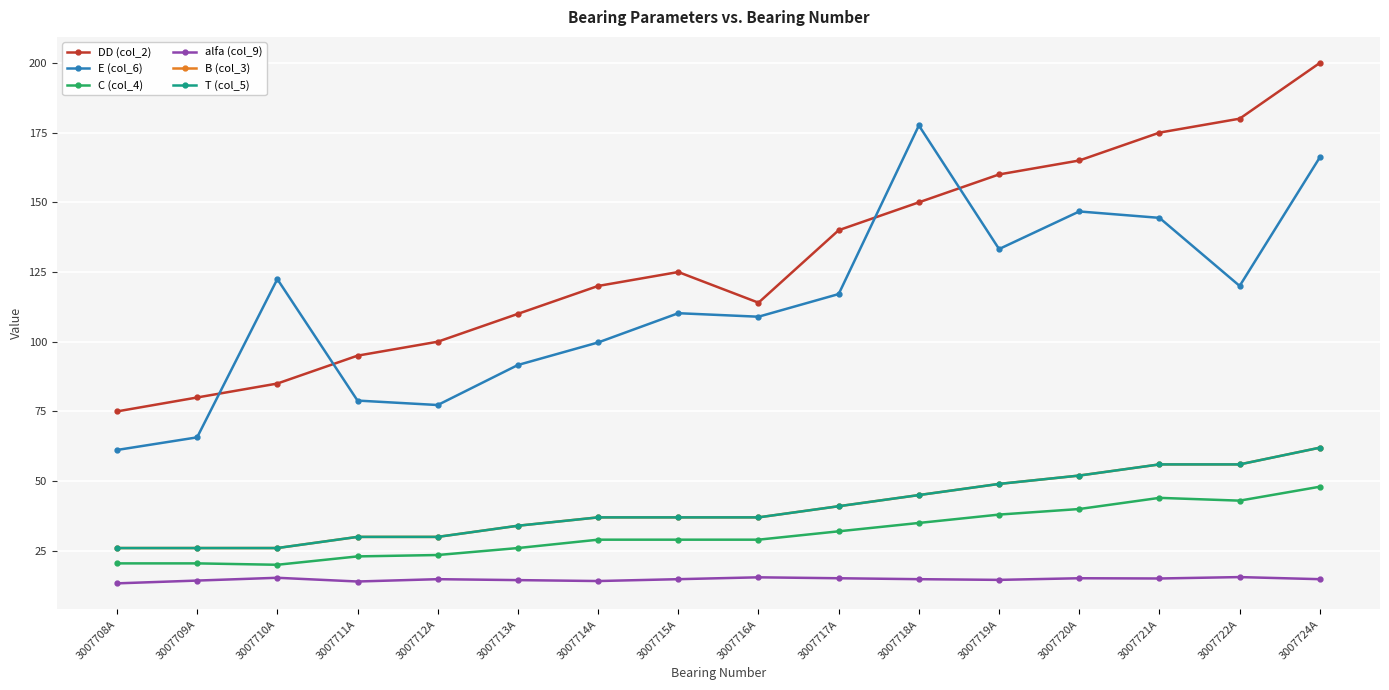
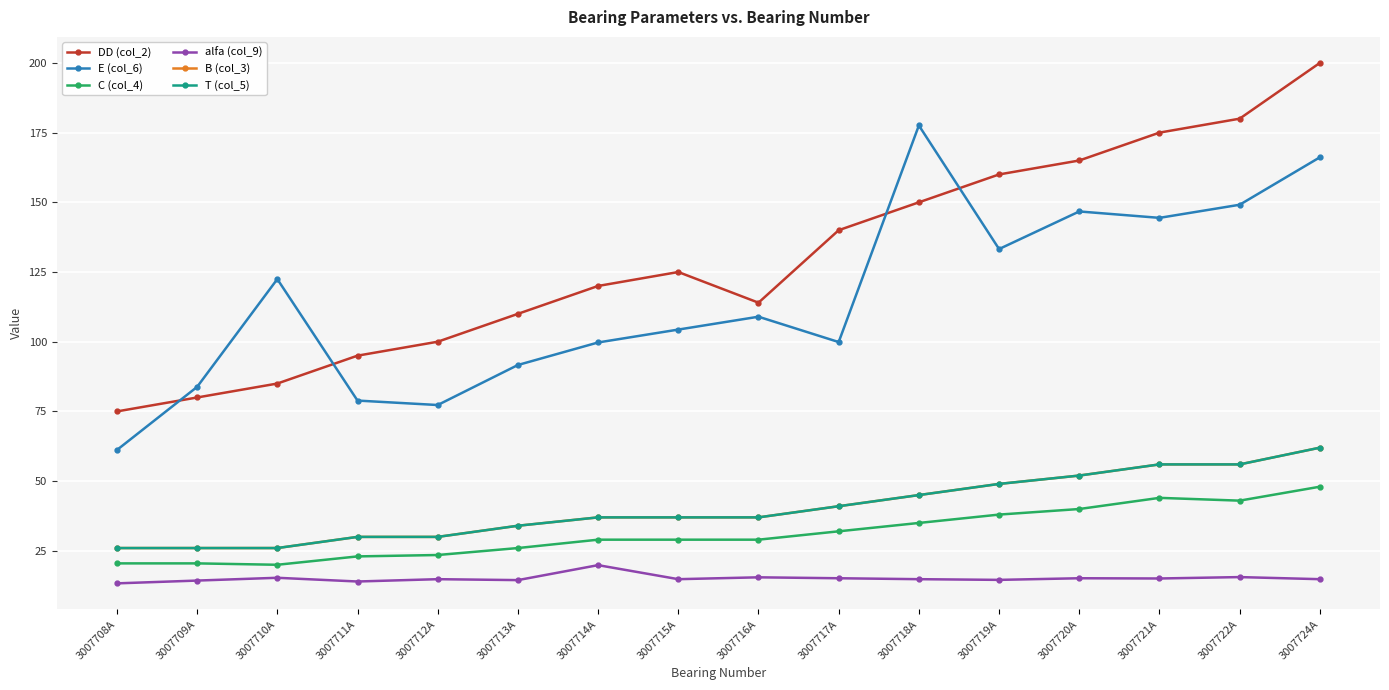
  {
    "DD (col_2)": {
      "3007708А": 75,
      "3007709А": 80,
      "3007710А": 85,
      "3007711A": 95,
      "3007712А": 100,
      "3007713A": 110,
      "3007714A": 120,
      "3007715A": 125,
      "3007716A": 114,
      "3007717A": 140,
      "3007718A": 150,
      "3007719A": 160,
      "3007720A": 165,
      "3007721A": 175,
      "3007722A": 180,
      "3007724A": 200
    },
    "E (col_6)": {
      "3007708А": 61,
-     "3007709А": 66,
+     "3007709А": 84,
      "3007710А": 122,
      "3007711A": 79,
      "3007712А": 77,
      "3007713A": 92,
      "3007714A": 100,
-     "3007715A": 110,
+     "3007715A": 104,
      "3007716A": 109,
-     "3007717A": 117,
+     "3007717A": 100,
      "3007718A": 178,
      "3007719A": 133,
      "3007720A": 147,
      "3007721A": 144,
-     "3007722A": 120,
+     "3007722A": 149,
      "3007724A": 166
    },
    "alfa (col_9)": {
      "3007708А": 13,
      "3007709А": 14,
      "3007710А": 15,
      "3007711A": 14,
      "3007712А": 15,
      "3007713A": 15,
-     "3007714A": 14,
+     "3007714A": 20,
      "3007715A": 15,
      "3007716A": 16,
      "3007717A": 15,
      "3007718A": 15,
      "3007719A": 15,
      "3007720A": 15,
      "3007721A": 15,
      "3007722A": 16,
      "3007724A": 15
    }
  }
